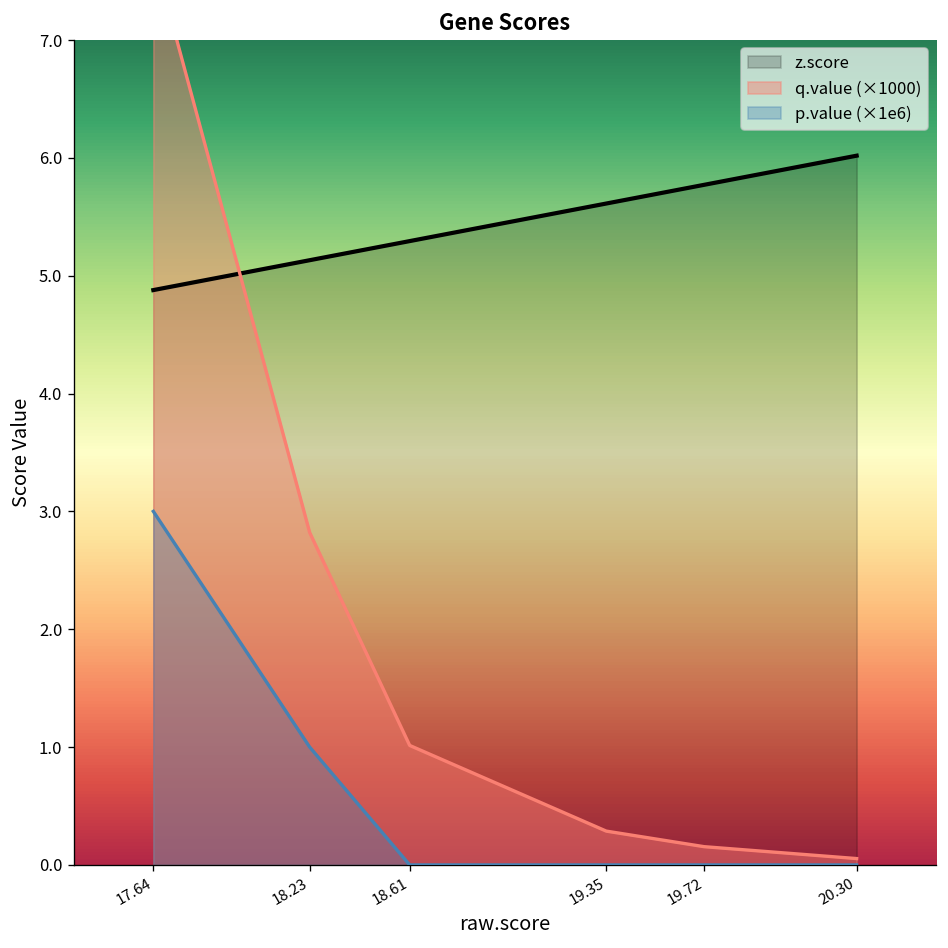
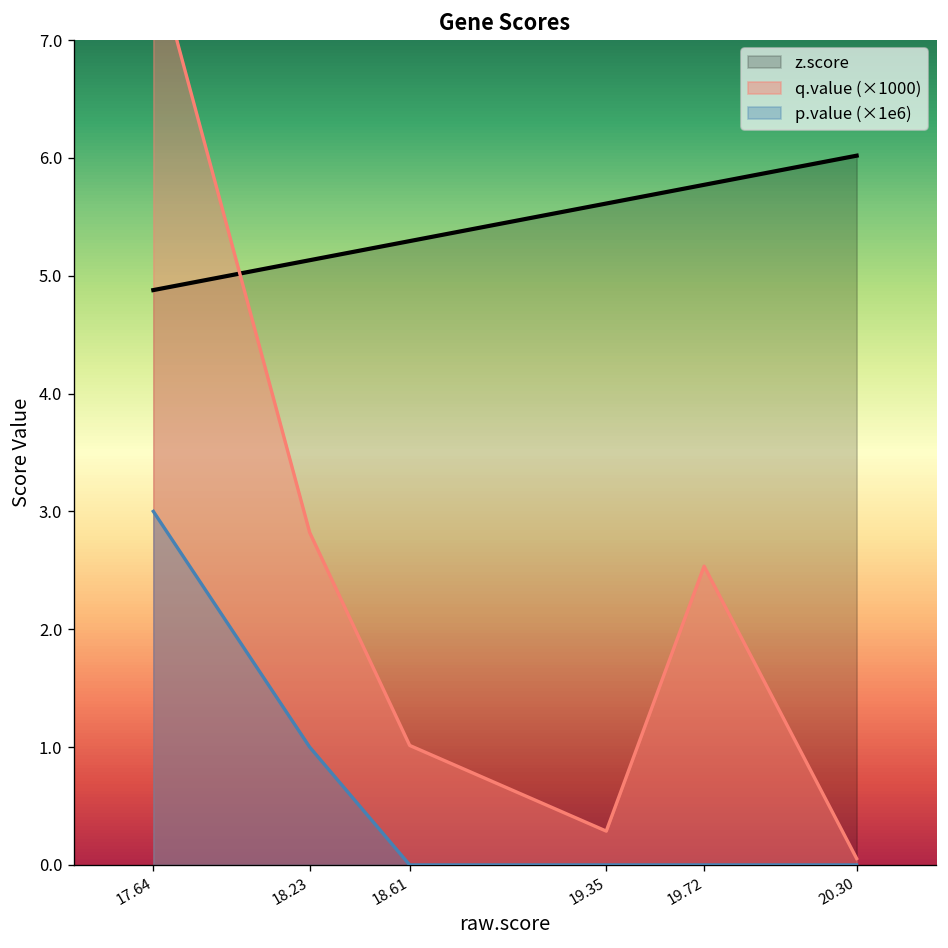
  {
    "q.value (×1000)": {
      "18.23": 2.8,
      "18.61": 1.0,
      "19.35": 0.3,
-     "19.72": 0.2,
+     "19.72": 2.5,
      "20.30": 0.1
    }
  }
